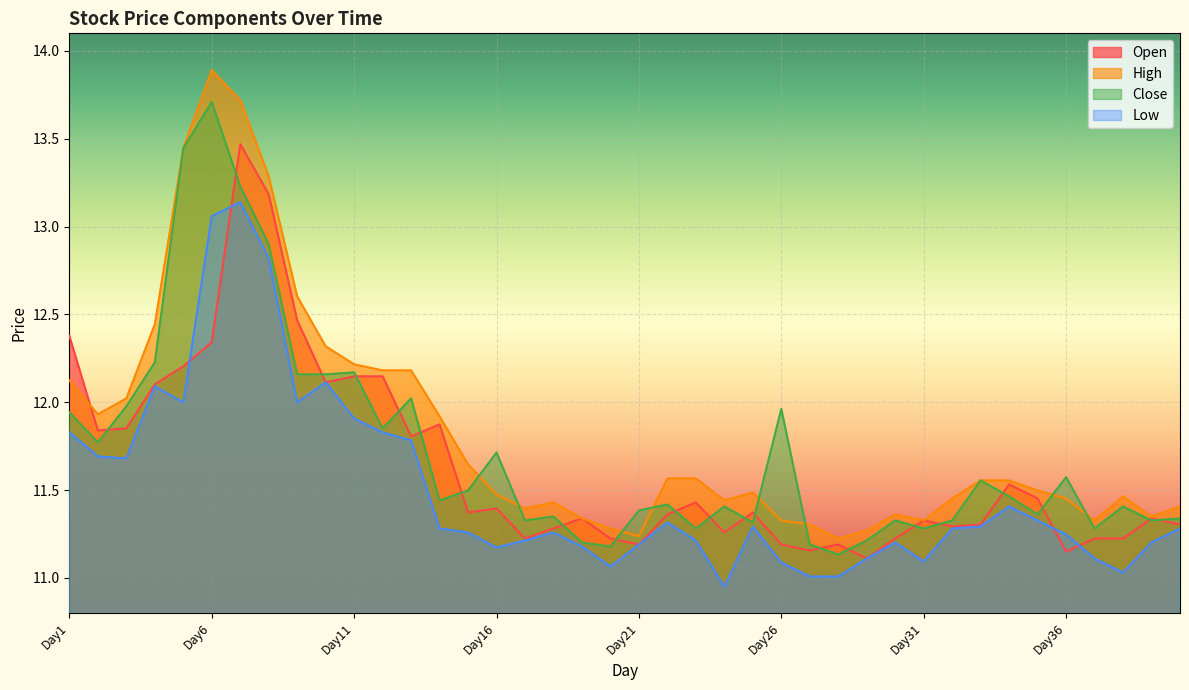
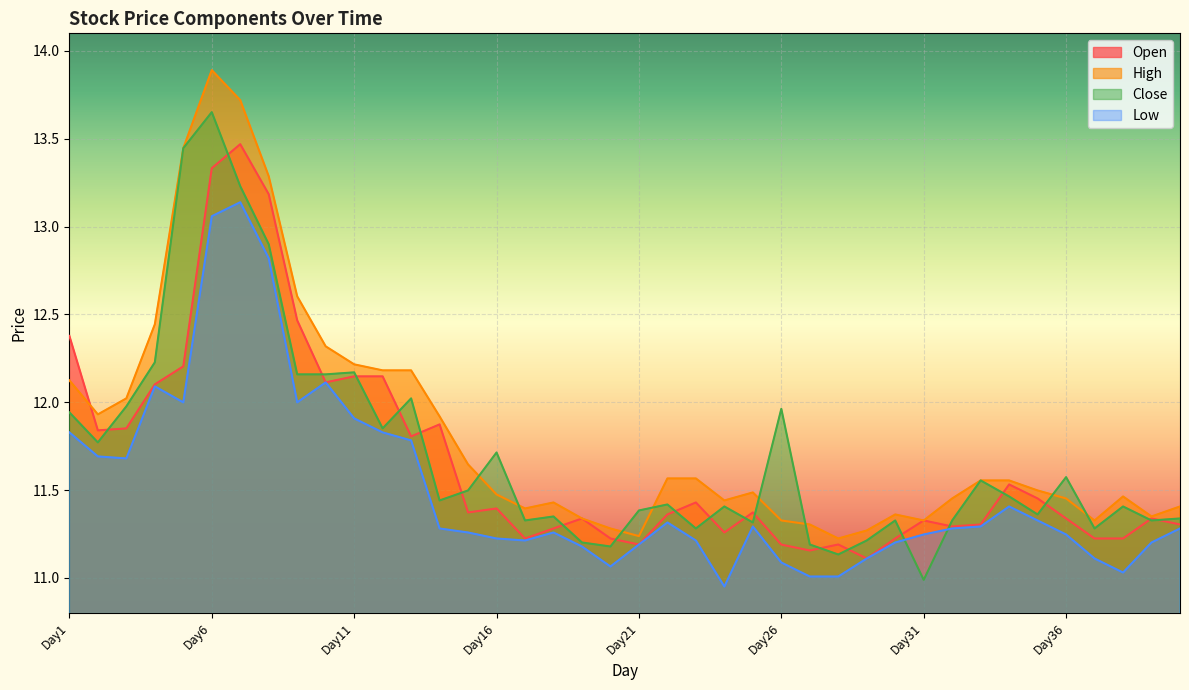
  {
    "Open": {
      "Day1": 12.38,
-     "Day6": 12.34,
+     "Day6": 13.33,
      "Day11": 12.15,
      "Day16": 11.40,
      "Day26": 11.19,
-     "Day36": 11.15
+     "Day36": 11.34
    },
    "High": {
      "Day1": 12.12,
      "Day6": 13.89,
      "Day11": 12.22,
      "Day16": 11.47,
      "Day21": 11.24,
      "Day26": 11.33,
      "Day36": 11.45
    },
    "Close": {
      "Day1": 11.94,
-     "Day6": 13.71,
+     "Day6": 13.65,
      "Day11": 12.17,
      "Day16": 11.71,
      "Day21": 11.38,
      "Day26": 11.96,
-     "Day31": 11.28,
+     "Day31": 10.99,
      "Day36": 11.57
    },
    "Low": {
      "Day1": 11.83,
      "Day6": 13.06,
      "Day11": 11.91,
-     "Day16": 11.17,
+     "Day16": 11.22,
      "Day26": 11.09,
-     "Day31": 11.09,
+     "Day31": 11.25,
      "Day36": 11.25
    }
  }
